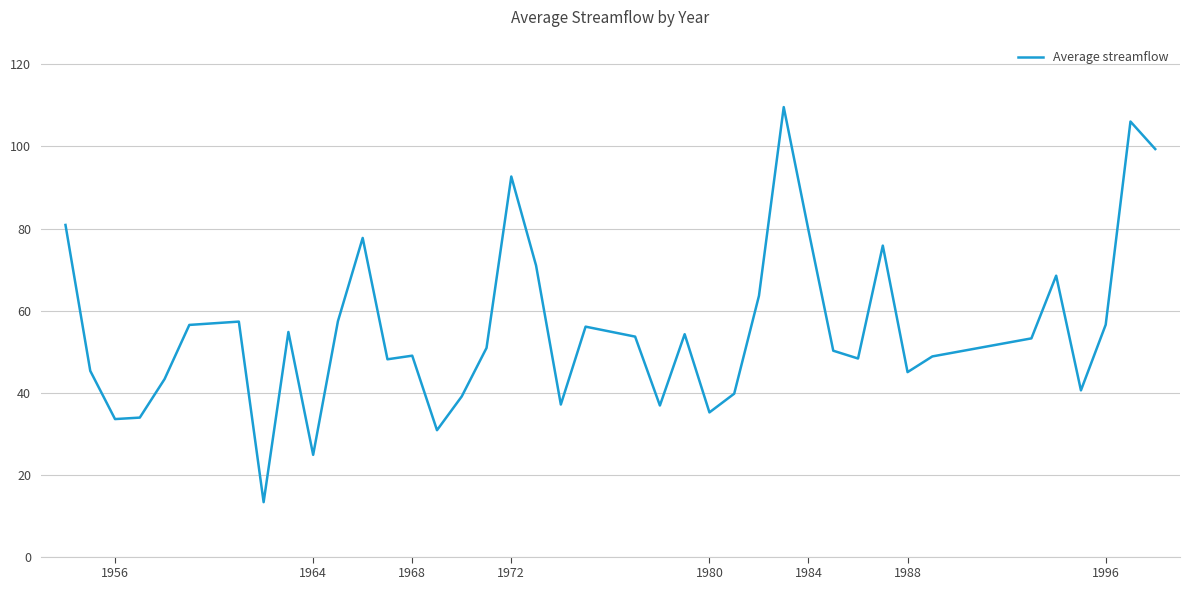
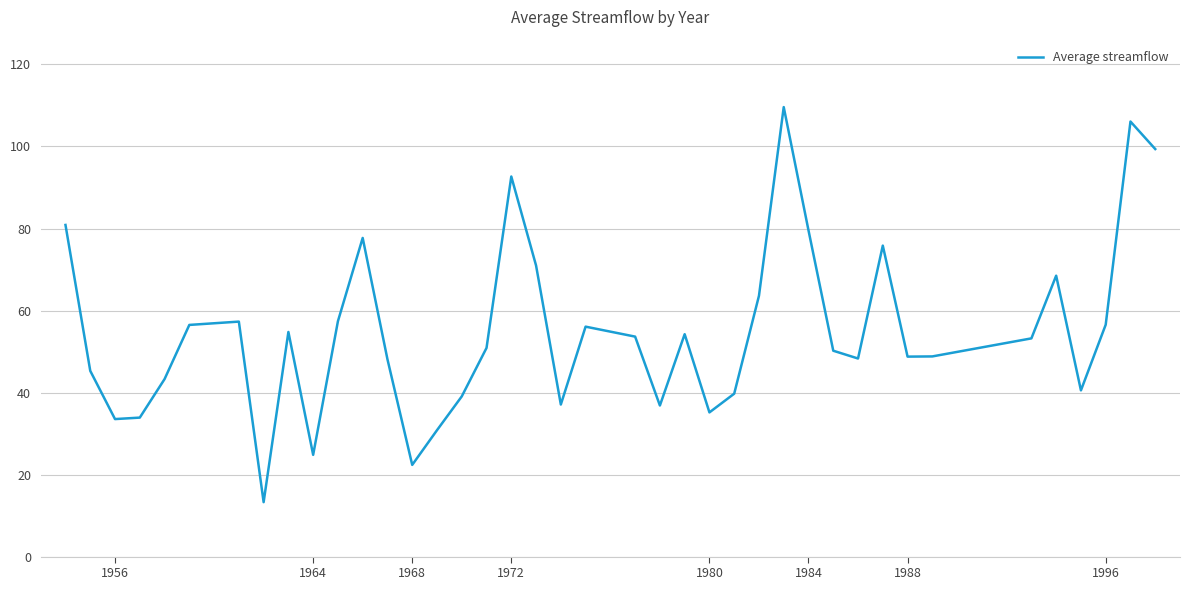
  {
    "1956": 34,
    "1964": 25,
-   "1968": 49,
+   "1968": 22,
    "1972": 93,
    "1980": 35,
    "1984": 80,
-   "1988": 45,
+   "1988": 49,
    "1996": 57
  }
